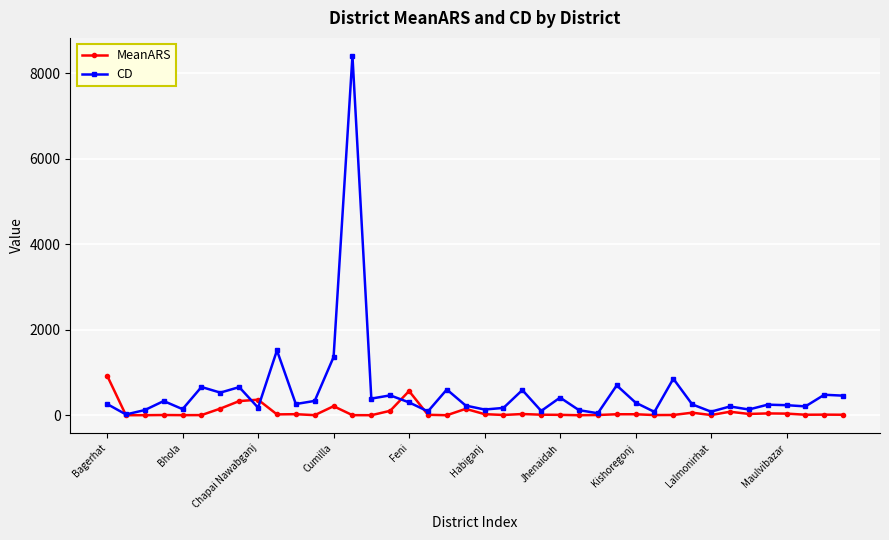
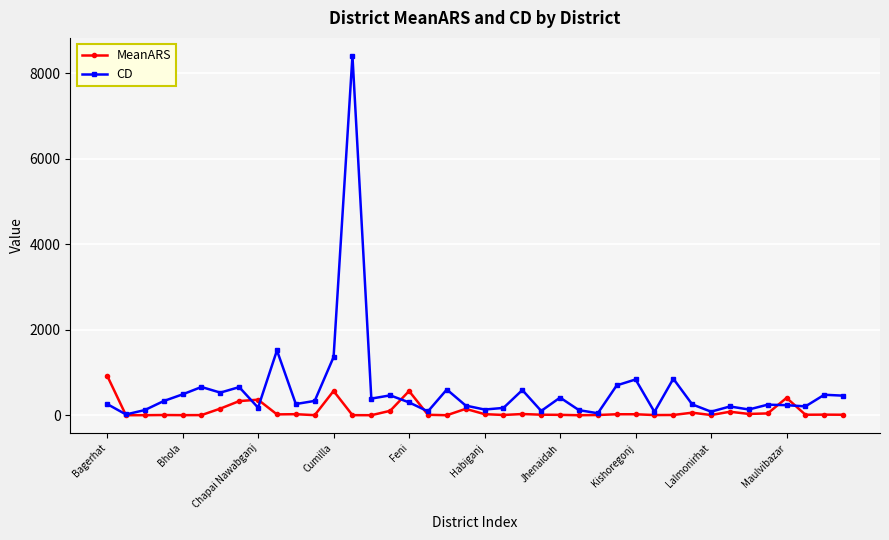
  {
    "MeanARS": {
      "Bagerhat": 900,
      "Bhola": 0,
      "Chapai Nawabganj": 400,
-     "Cumilla": 200,
+     "Cumilla": 600,
      "Feni": 600,
      "Habiganj": 0,
      "Jhenaidah": 0,
      "Kishoregonj": 0,
      "Lalmonirhat": 0,
-     "Maulvibazar": 0
+     "Maulvibazar": 400
    },
    "CD": {
      "Bagerhat": 300,
-     "Bhola": 100,
+     "Bhola": 500,
      "Chapai Nawabganj": 200,
      "Cumilla": 1400,
      "Feni": 300,
      "Habiganj": 100,
      "Jhenaidah": 400,
-     "Kishoregonj": 300,
+     "Kishoregonj": 800,
      "Lalmonirhat": 100,
      "Maulvibazar": 200
    }
  }
